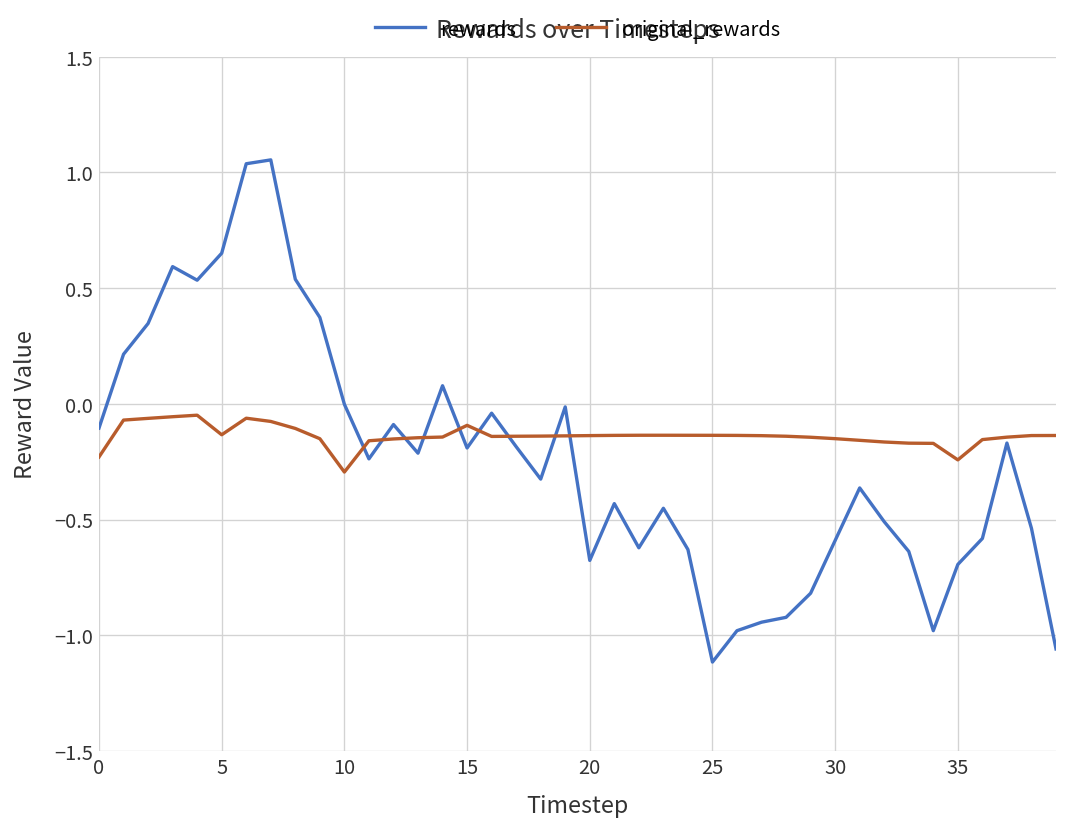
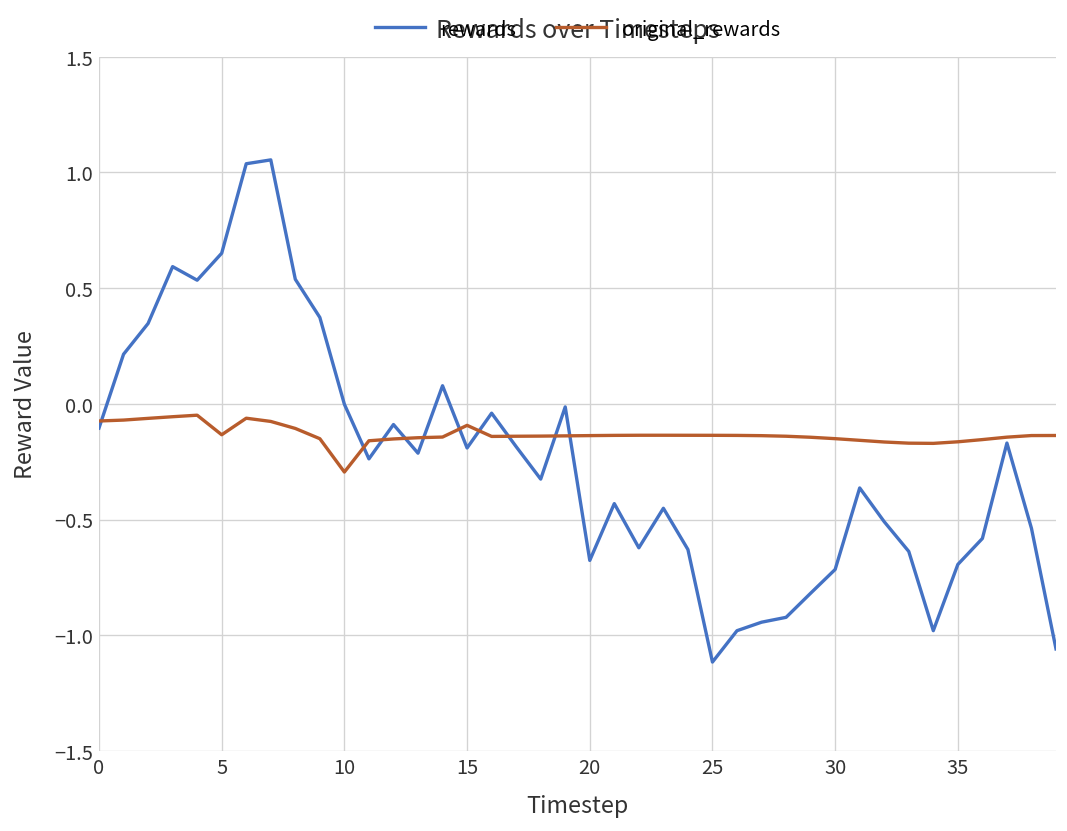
  {
    "rewards": {
      "0": -0.10,
      "5": 0.65,
      "10": 0.00,
      "15": -0.19,
      "20": -0.68,
      "25": -1.12,
-     "30": -0.59,
+     "30": -0.72,
      "35": -0.69
    },
    "original_rewards": {
-     "0": -0.23,
+     "0": -0.07,
      "5": -0.13,
      "10": -0.29,
      "15": -0.09,
      "20": -0.14,
      "25": -0.14,
      "30": -0.15,
-     "35": -0.24
+     "35": -0.16
    }
  }
